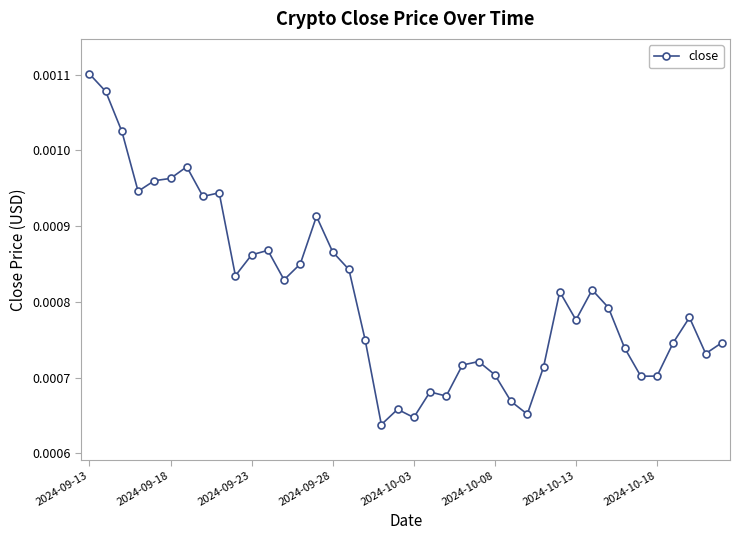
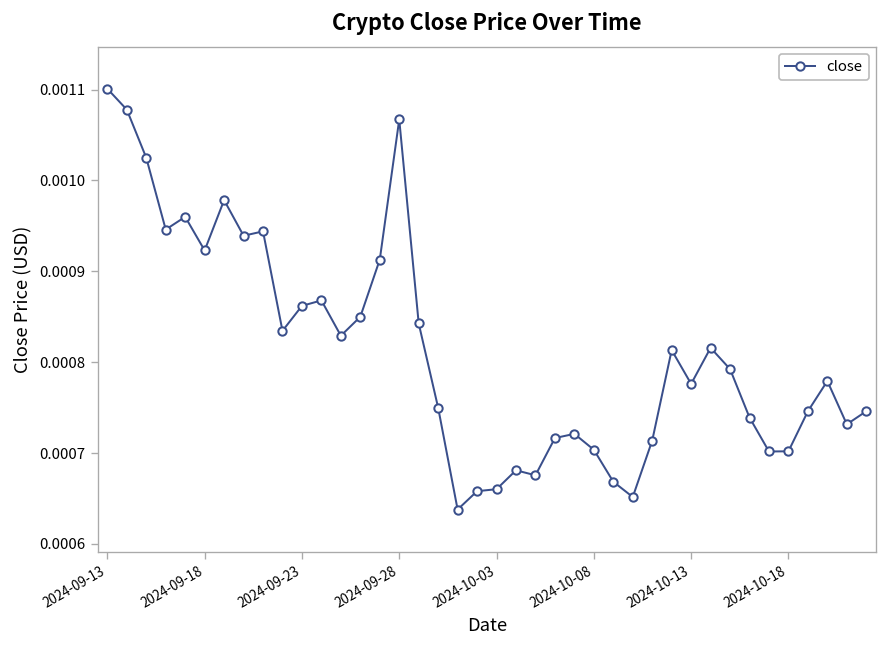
  {
    "2024-09-13": 0.00110,
-   "2024-09-18": 0.00096,
+   "2024-09-18": 0.00092,
    "2024-09-23": 0.00086,
-   "2024-09-28": 0.00087,
-   "2024-10-03": 0.00065,
+   "2024-09-28": 0.00107,
+   "2024-10-03": 0.00066,
    "2024-10-08": 0.00070,
    "2024-10-13": 0.00078,
    "2024-10-18": 0.00070
  }
